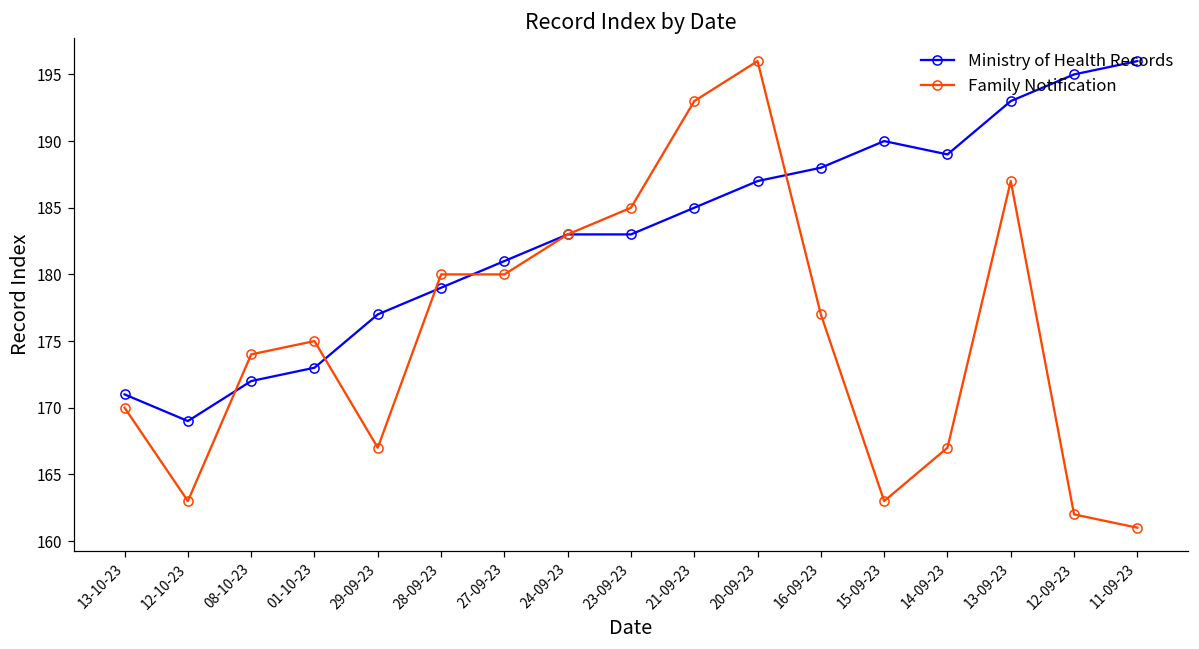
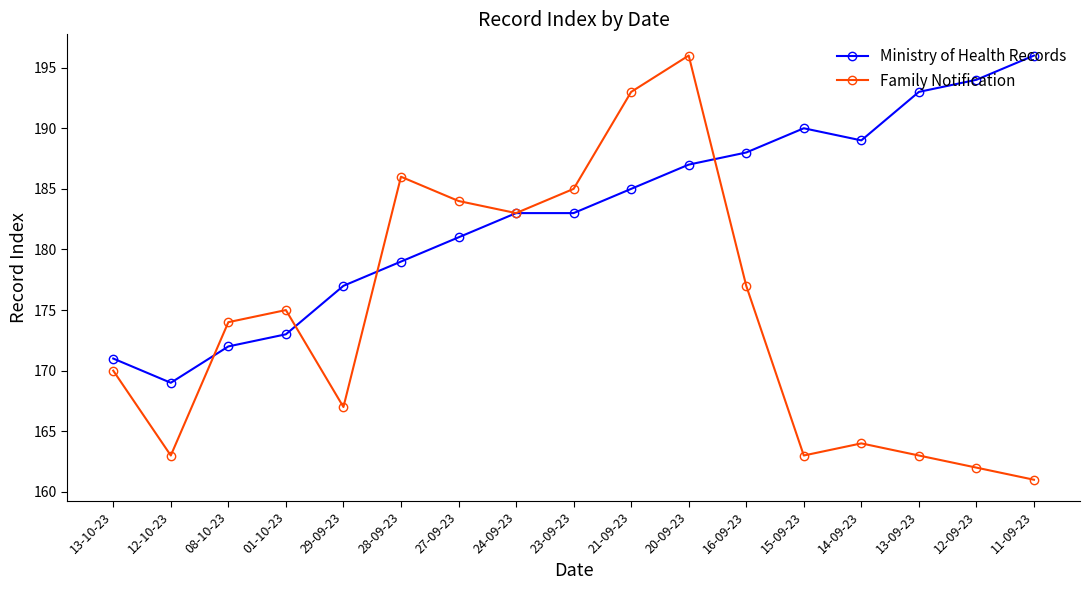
  {
    "Ministry of Health Records": {
      "13-10-23": 171,
      "12-10-23": 169,
      "08-10-23": 172,
      "01-10-23": 173,
      "29-09-23": 177,
      "28-09-23": 179,
      "27-09-23": 181,
      "23-09-23": 183,
      "21-09-23": 185,
      "20-09-23": 187,
      "16-09-23": 188,
      "15-09-23": 190,
      "14-09-23": 189,
      "13-09-23": 193,
-     "12-09-23": 195,
+     "12-09-23": 194,
      "11-09-23": 196
    },
    "Family Notification": {
      "13-10-23": 170,
      "12-10-23": 163,
      "08-10-23": 174,
      "01-10-23": 175,
      "29-09-23": 167,
-     "28-09-23": 180,
-     "27-09-23": 180,
+     "28-09-23": 186,
+     "27-09-23": 184,
      "23-09-23": 185,
      "21-09-23": 193,
      "20-09-23": 196,
      "16-09-23": 177,
      "15-09-23": 163,
-     "14-09-23": 167,
-     "13-09-23": 187,
+     "14-09-23": 164,
+     "13-09-23": 163,
      "12-09-23": 162,
      "11-09-23": 161
    }
  }
